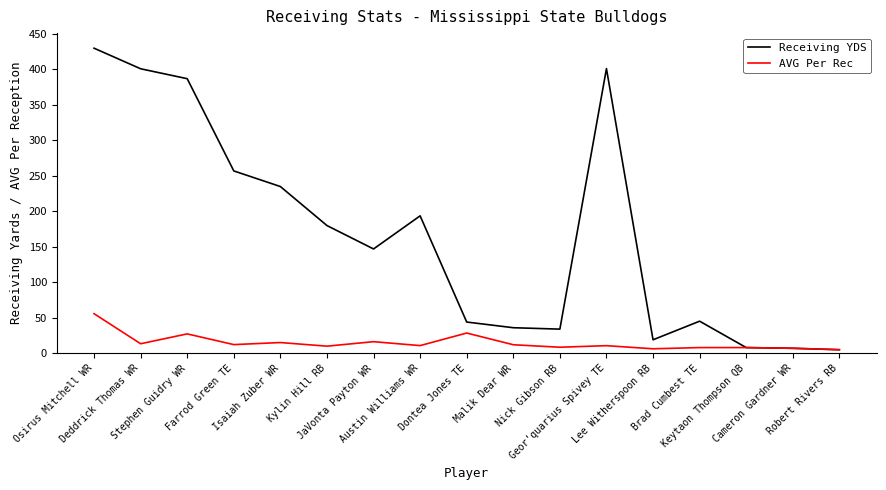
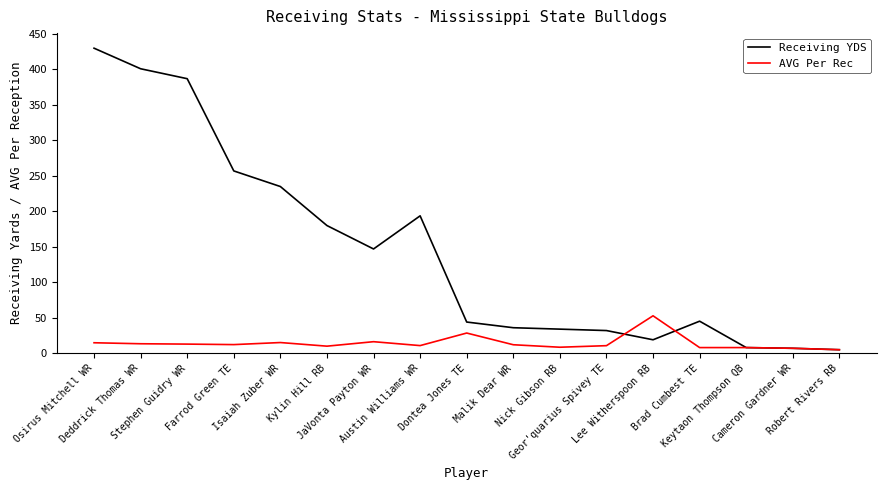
  {
    "Receiving YDS": {
      "Osirus Mitchell WR": 430,
      "Deddrick Thomas WR": 400,
      "Stephen Guidry WR": 390,
      "Farrod Green TE": 260,
      "Isaiah Zuber WR": 240,
      "Kylin Hill RB": 180,
      "JaVonta Payton WR": 150,
      "Austin Williams WR": 190,
      "Dontea Jones TE": 40,
      "Malik Dear WR": 40,
      "Nick Gibson RB": 30,
-     "Geor'quarius Spivey TE": 400,
+     "Geor'quarius Spivey TE": 30,
      "Lee Witherspoon RB": 20,
      "Brad Cumbest TE": 50
    },
    "AVG Per Rec": {
-     "Osirus Mitchell WR": 60,
+     "Osirus Mitchell WR": 10,
      "Deddrick Thomas WR": 10,
-     "Stephen Guidry WR": 30,
+     "Stephen Guidry WR": 10,
      "Farrod Green TE": 10,
      "Isaiah Zuber WR": 20,
      "Kylin Hill RB": 10,
      "JaVonta Payton WR": 20,
      "Austin Williams WR": 10,
      "Dontea Jones TE": 30,
      "Malik Dear WR": 10,
      "Nick Gibson RB": 10,
      "Geor'quarius Spivey TE": 10,
-     "Lee Witherspoon RB": 10,
+     "Lee Witherspoon RB": 50,
      "Brad Cumbest TE": 10
    }
  }
